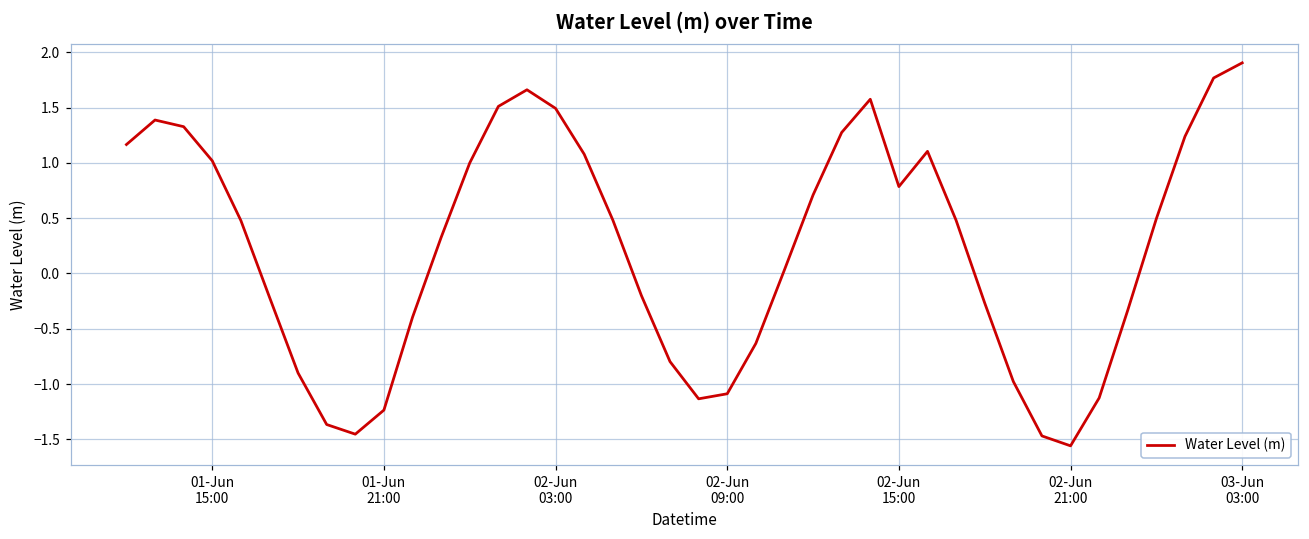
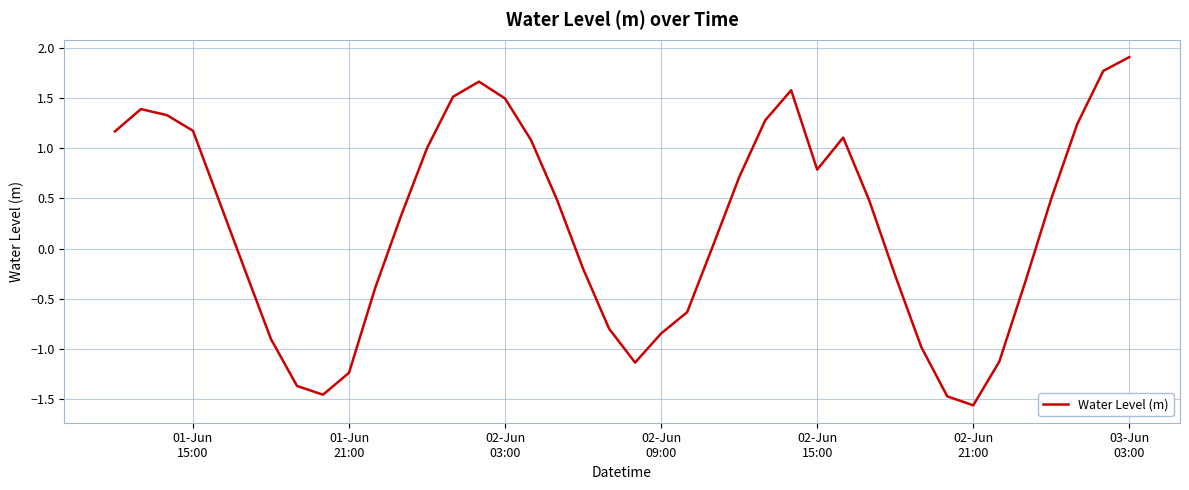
  {
-   "01-Jun 15:00": 1.02,
+   "01-Jun 15:00": 1.17,
    "01-Jun 21:00": -1.24,
    "02-Jun 03:00": 1.49,
-   "02-Jun 09:00": -1.09,
+   "02-Jun 09:00": -0.84,
    "02-Jun 15:00": 0.79,
    "02-Jun 21:00": -1.56,
    "03-Jun 03:00": 1.90
  }
